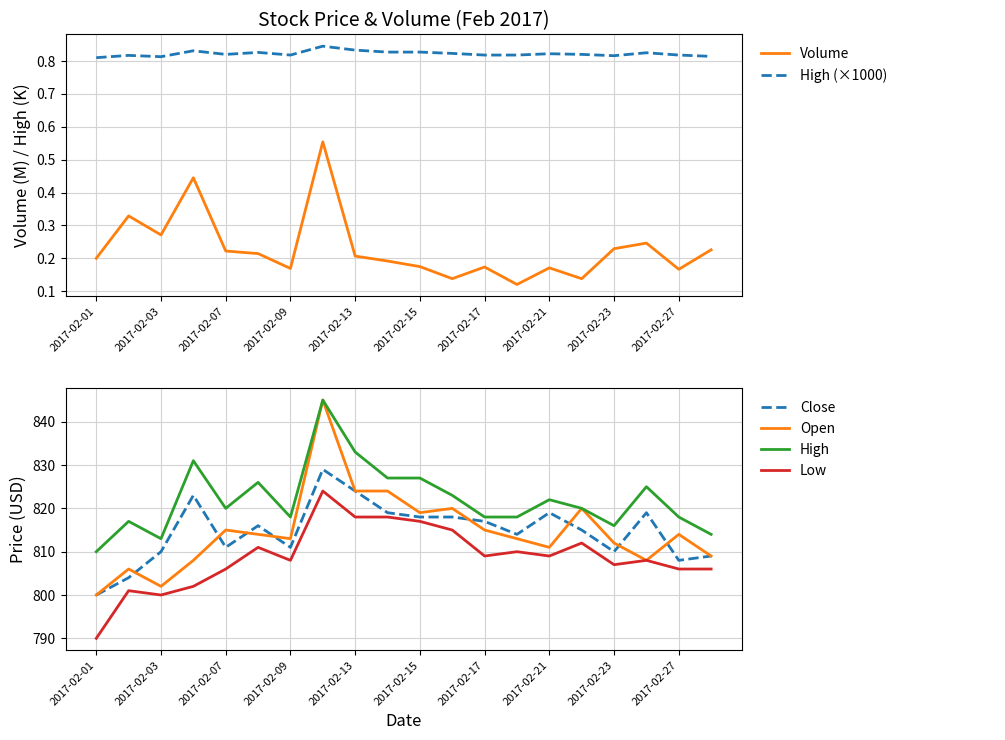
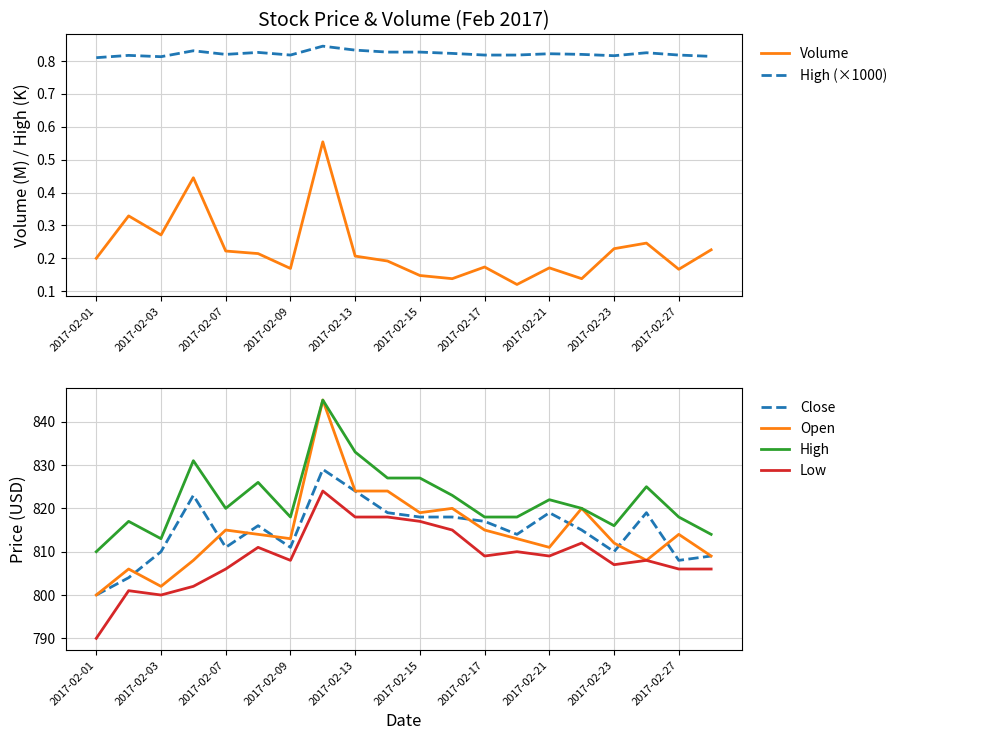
  {
    "Stock Price & Volume (Feb 2017)": {
      "Volume": {
        "2017-02-01": 0.20,
        "2017-02-03": 0.27,
        "2017-02-07": 0.22,
        "2017-02-09": 0.17,
        "2017-02-13": 0.21,
-       "2017-02-15": 0.17,
+       "2017-02-15": 0.15,
        "2017-02-17": 0.17,
        "2017-02-21": 0.17,
        "2017-02-23": 0.23,
        "2017-02-27": 0.17
      },
      "High (×1000)": {
        "2017-02-01": 0.81,
        "2017-02-03": 0.81,
        "2017-02-07": 0.82,
        "2017-02-09": 0.82,
        "2017-02-13": 0.83,
        "2017-02-15": 0.83,
        "2017-02-17": 0.82,
        "2017-02-21": 0.82,
        "2017-02-23": 0.82,
        "2017-02-27": 0.82
      }
    }
  }
